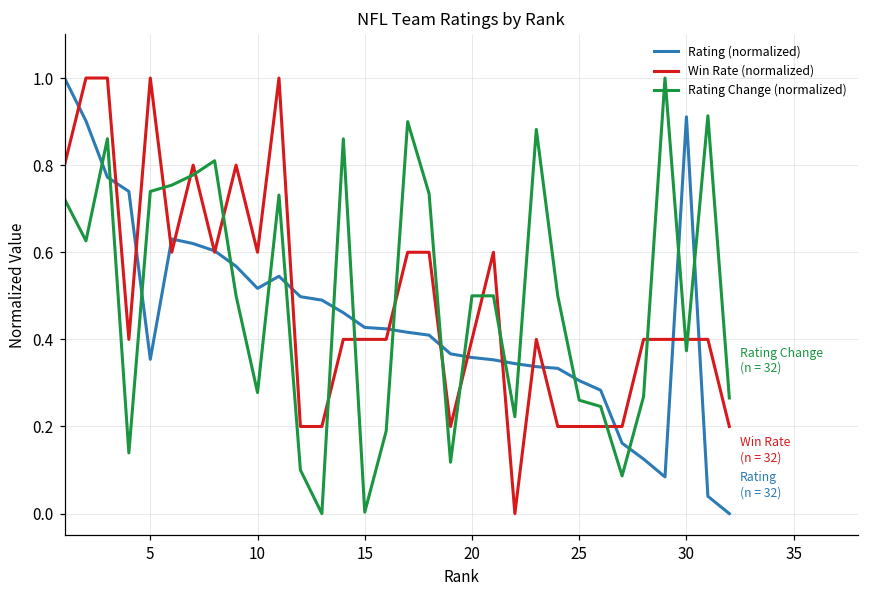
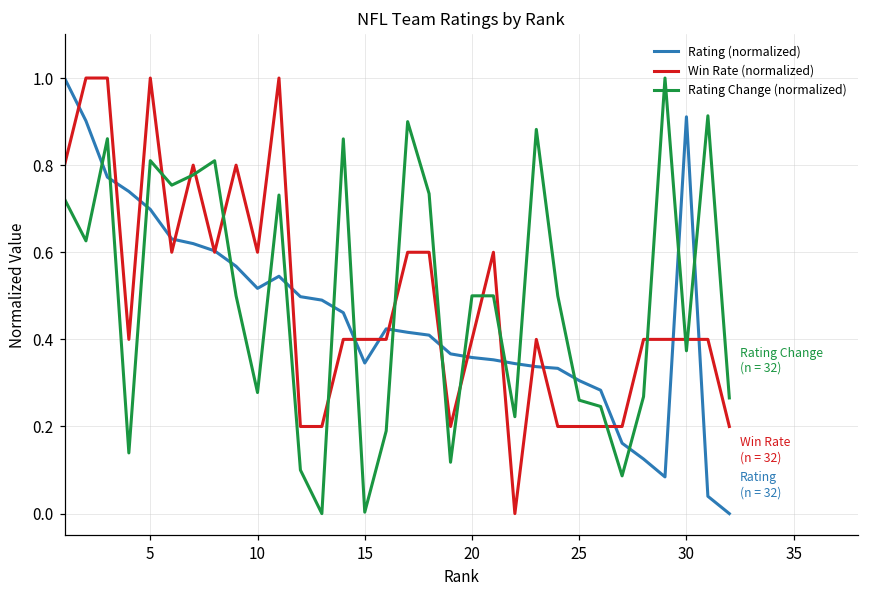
  {
    "Rating (normalized)": {
-     "5": 0.35,
+     "5": 0.70,
      "10": 0.52,
-     "15": 0.43,
+     "15": 0.35,
      "20": 0.36,
      "25": 0.31,
      "30": 0.91
    },
    "Win Rate (normalized)": {
      "5": 1.00,
      "10": 0.60,
      "15": 0.40,
      "20": 0.40,
      "25": 0.20,
      "30": 0.40
    },
    "Rating Change (normalized)": {
-     "5": 0.74,
+     "5": 0.81,
      "10": 0.28,
      "15": 0.00,
      "20": 0.50,
      "25": 0.26,
      "30": 0.37
    }
  }
